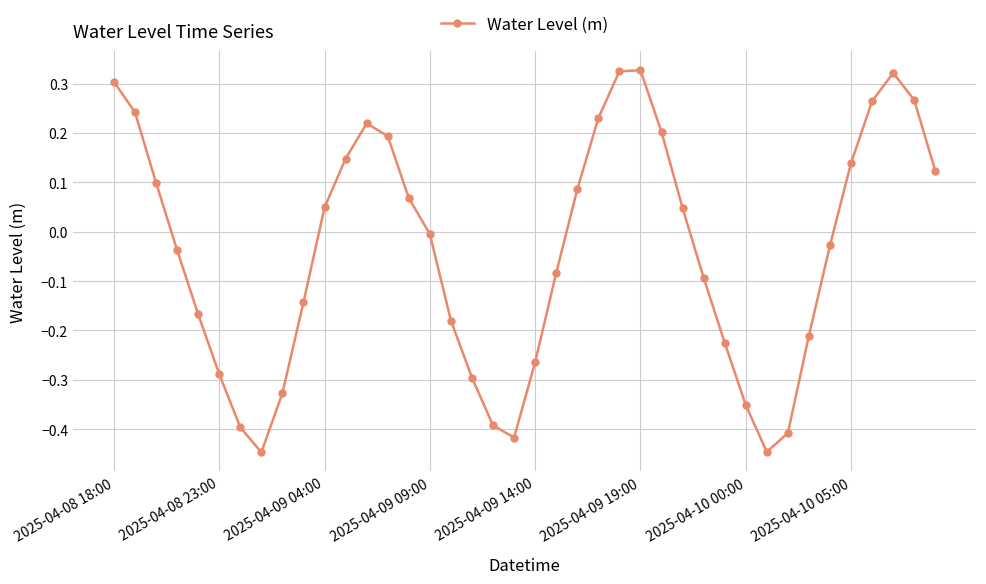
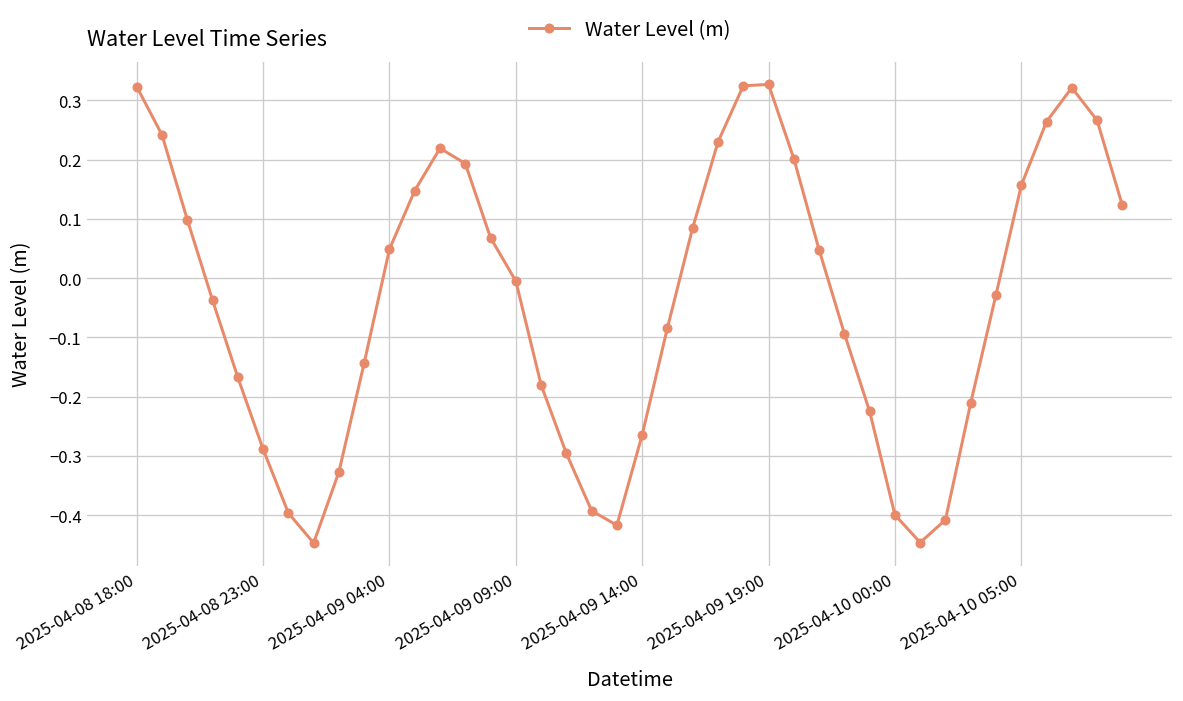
  {
-   "2025-04-08 18:00": 0.30,
+   "2025-04-08 18:00": 0.32,
    "2025-04-08 23:00": -0.29,
    "2025-04-09 04:00": 0.05,
    "2025-04-09 09:00": 0.00,
    "2025-04-09 14:00": -0.26,
    "2025-04-09 19:00": 0.33,
-   "2025-04-10 00:00": -0.35,
-   "2025-04-10 05:00": 0.14
+   "2025-04-10 00:00": -0.40,
+   "2025-04-10 05:00": 0.16
  }
